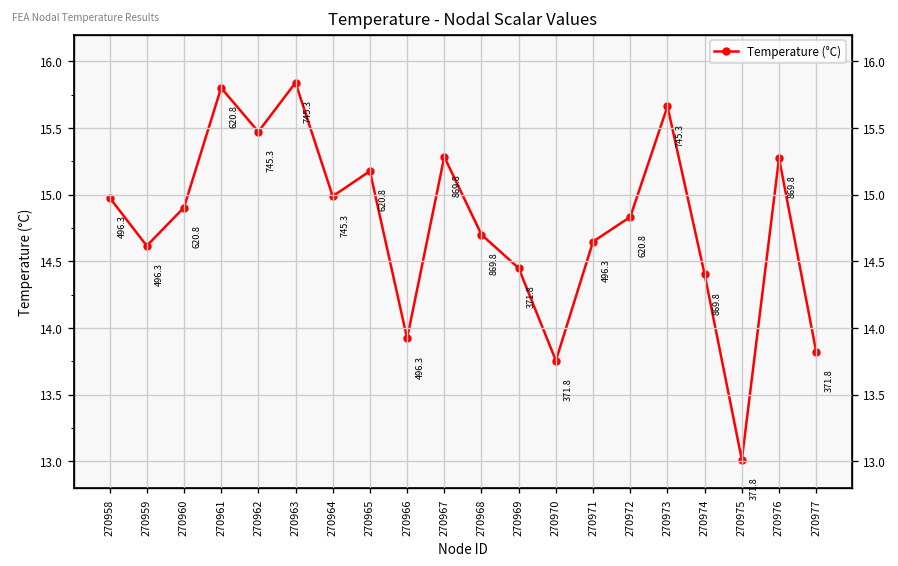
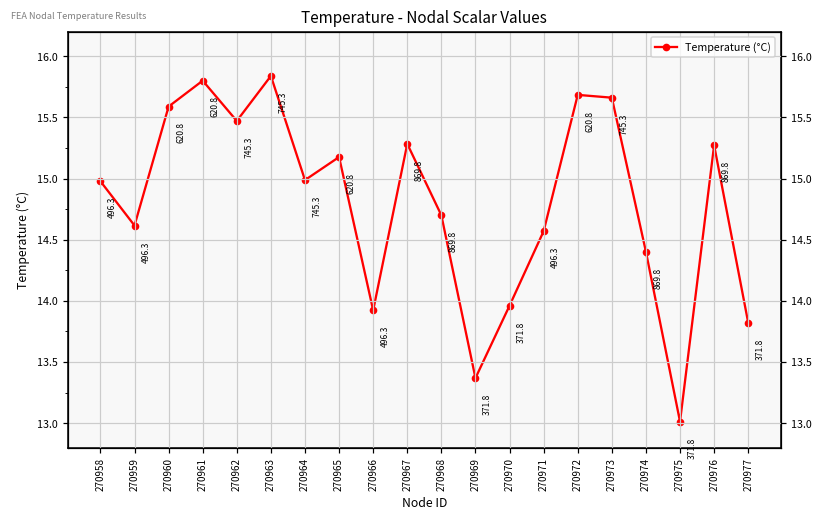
  {
-   "270960": 14.90,
-   "270969": 14.45,
-   "270970": 13.76,
-   "270971": 14.65,
-   "270972": 14.83
+   "270960": 15.59,
+   "270969": 13.37,
+   "270970": 13.96,
+   "270971": 14.57,
+   "270972": 15.68
  }
